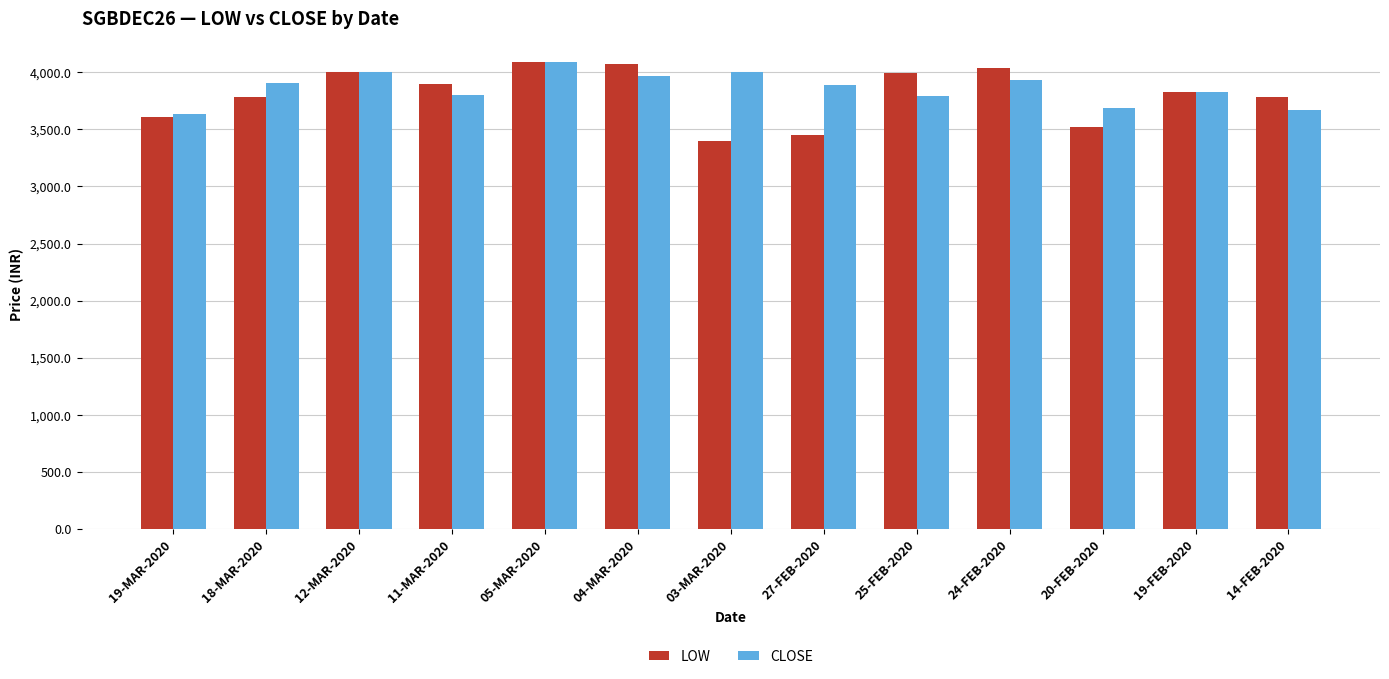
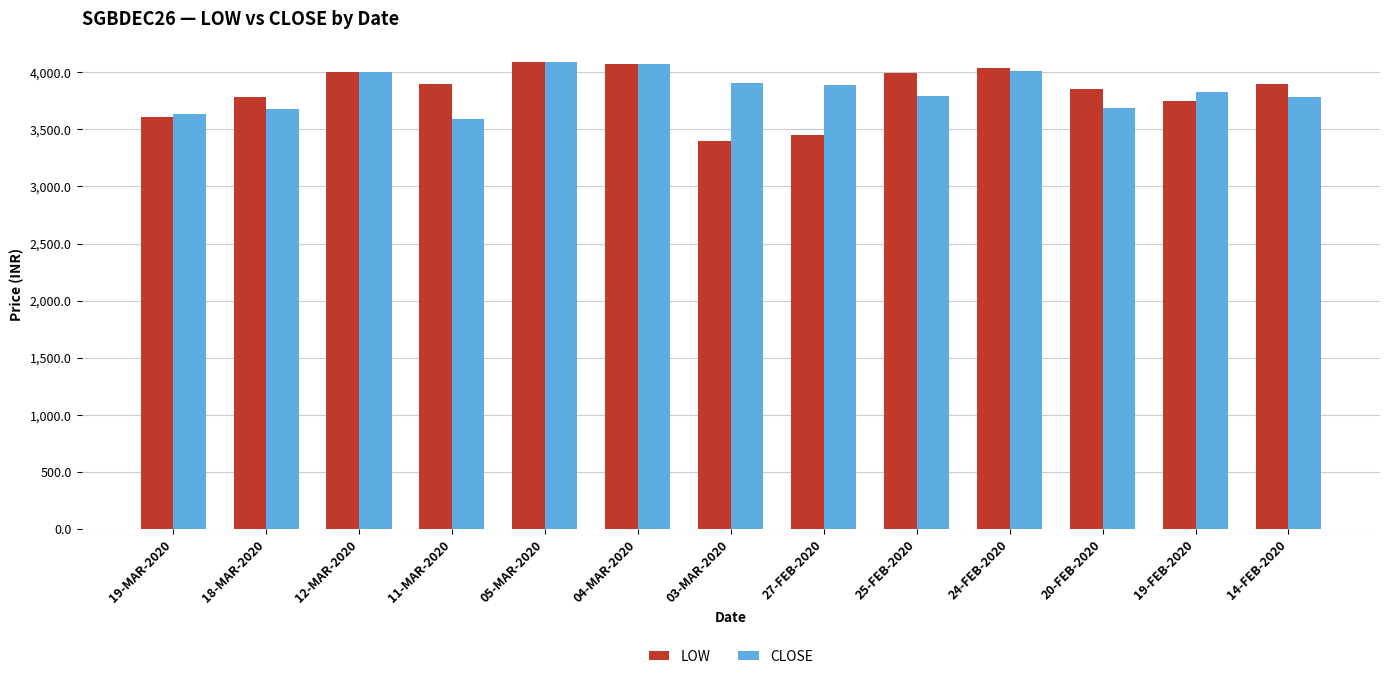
  {
    "LOW": {
      "19-MAR-2020": "3,610",
      "18-MAR-2020": "3,780",
      "12-MAR-2020": "4,000",
      "11-MAR-2020": "3,890",
      "05-MAR-2020": "4,090",
      "04-MAR-2020": "4,080",
      "03-MAR-2020": "3,390",
      "27-FEB-2020": "3,450",
      "25-FEB-2020": "4,000",
      "24-FEB-2020": "4,030",
-     "20-FEB-2020": "3,520",
-     "19-FEB-2020": "3,830",
-     "14-FEB-2020": "3,780"
+     "20-FEB-2020": "3,850",
+     "19-FEB-2020": "3,750",
+     "14-FEB-2020": "3,890"
    },
    "CLOSE": {
      "19-MAR-2020": "3,630",
-     "18-MAR-2020": "3,910",
+     "18-MAR-2020": "3,680",
      "12-MAR-2020": "4,000",
-     "11-MAR-2020": "3,800",
+     "11-MAR-2020": "3,590",
      "05-MAR-2020": "4,090",
-     "04-MAR-2020": "3,960",
-     "03-MAR-2020": "4,000",
+     "04-MAR-2020": "4,080",
+     "03-MAR-2020": "3,910",
      "27-FEB-2020": "3,890",
      "25-FEB-2020": "3,790",
-     "24-FEB-2020": "3,930",
+     "24-FEB-2020": "4,010",
      "20-FEB-2020": "3,690",
      "19-FEB-2020": "3,830",
-     "14-FEB-2020": "3,670"
+     "14-FEB-2020": "3,780"
    }
  }
